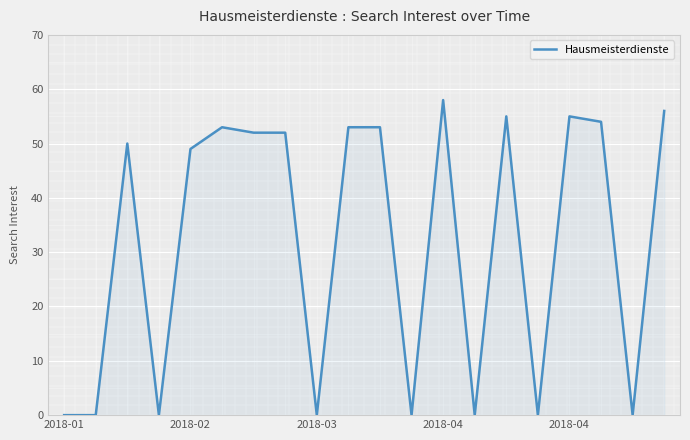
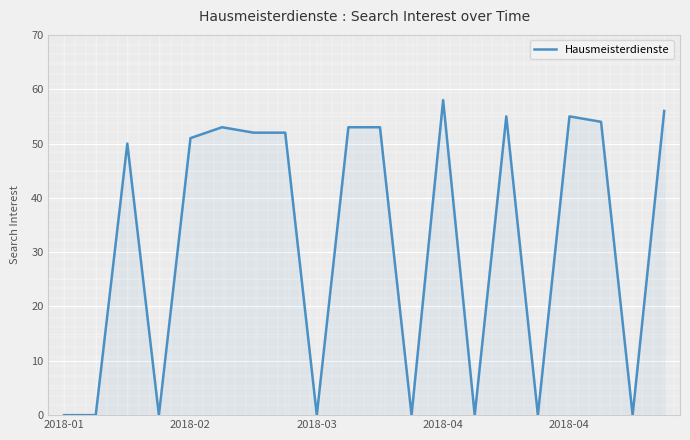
  {
    "2018-01": 0,
-   "2018-02": 49,
+   "2018-02": 51,
    "2018-03": 0
  }
